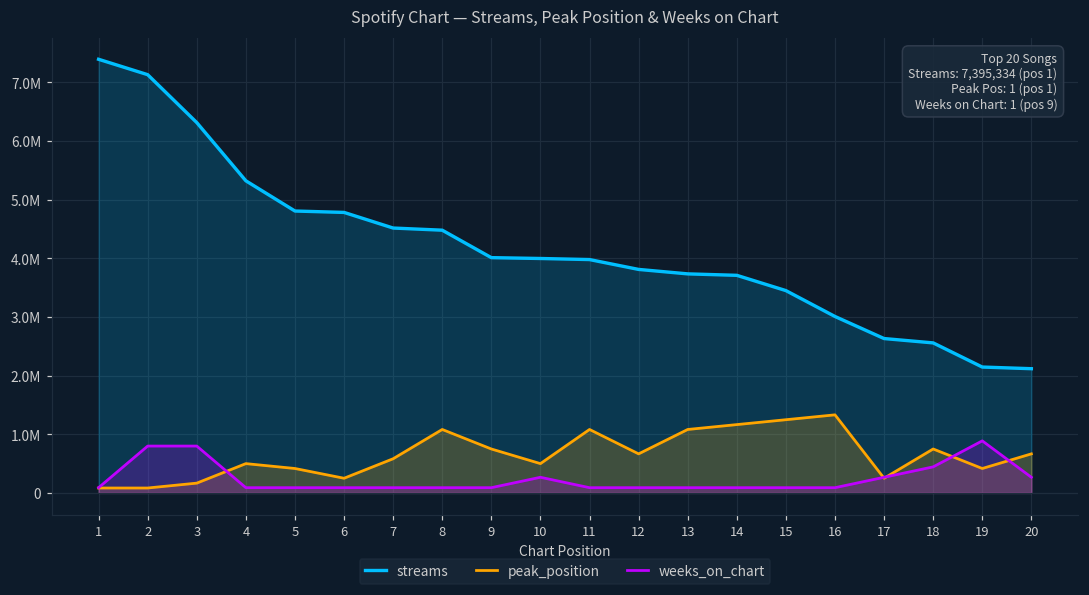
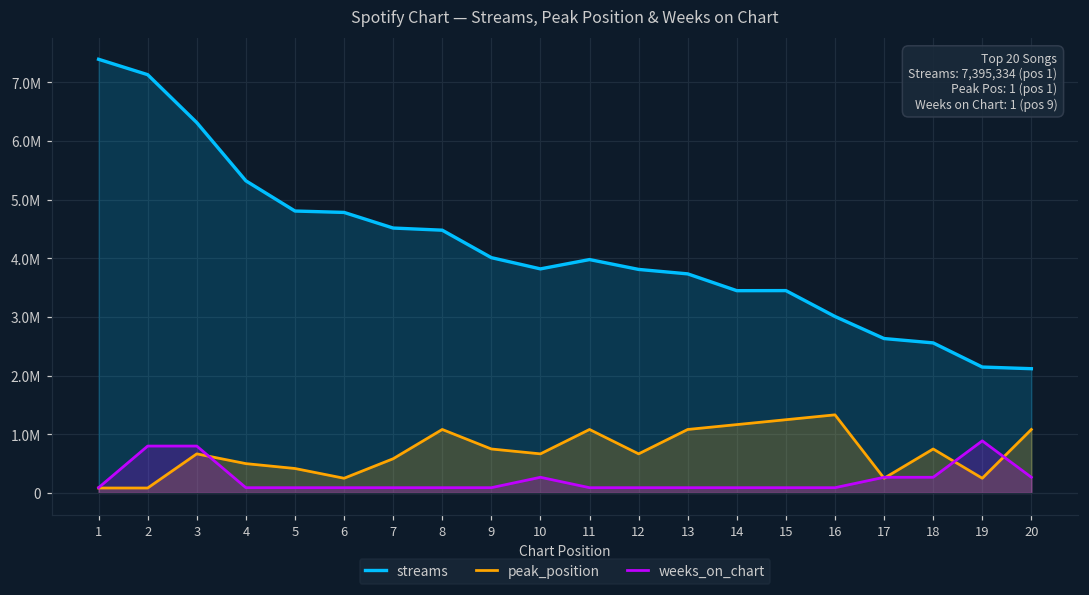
  {
    "streams": {
      "1": 7400000,
      "2": 7100000,
      "3": 6300000,
      "4": 5300000,
      "5": 4800000,
      "6": 4800000,
      "7": 4500000,
      "8": 4500000,
      "9": 4000000,
-     "10": 4000000,
+     "10": 3800000,
      "11": 4000000,
      "12": 3800000,
      "13": 3700000,
-     "14": 3700000,
+     "14": 3400000,
      "15": 3400000,
      "16": 3000000,
      "17": 2600000,
      "18": 2600000,
      "19": 2100000,
      "20": 2100000
    },
    "peak_position": {
      "2": 100000,
-     "3": 200000,
+     "3": 700000,
      "4": 500000,
      "5": 400000,
      "6": 200000,
      "7": 600000,
      "8": 1100000,
      "9": 700000,
-     "10": 500000,
+     "10": 700000,
      "11": 1100000,
      "12": 700000,
      "13": 1100000,
      "14": 1200000,
      "15": 1200000,
      "16": 1300000,
      "18": 700000,
-     "19": 400000,
-     "20": 700000
+     "19": 200000,
+     "20": 1100000
    },
    "weeks_on_chart": {
      "2": 800000,
      "3": 800000,
      "4": 100000,
      "5": 100000,
      "6": 100000,
      "7": 100000,
      "8": 100000,
      "9": 100000,
      "10": 300000,
      "11": 100000,
      "12": 100000,
      "13": 100000,
      "14": 100000,
      "15": 100000,
      "16": 100000,
-     "18": 400000,
+     "18": 300000,
      "19": 900000,
      "20": 300000
    }
  }
